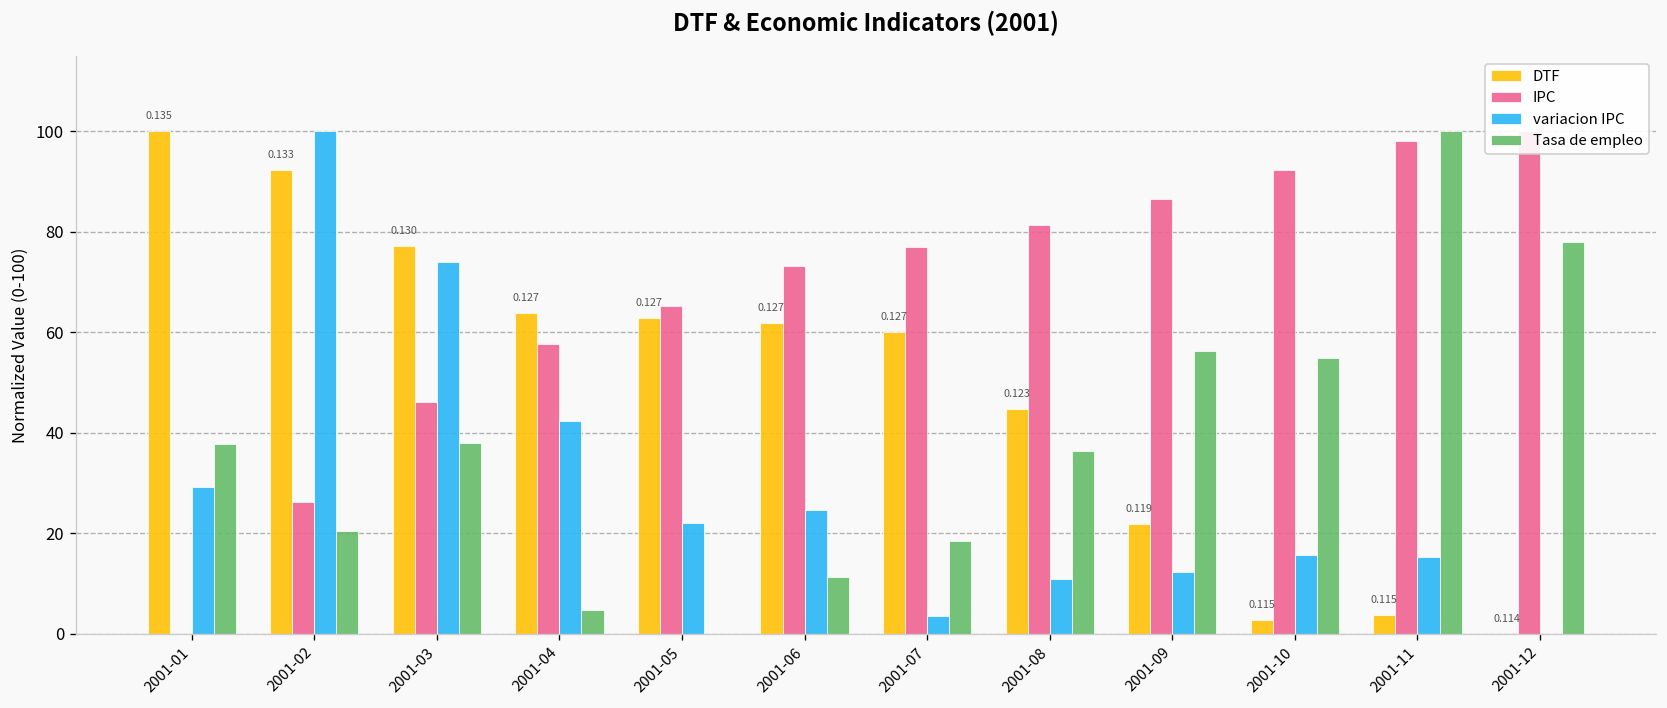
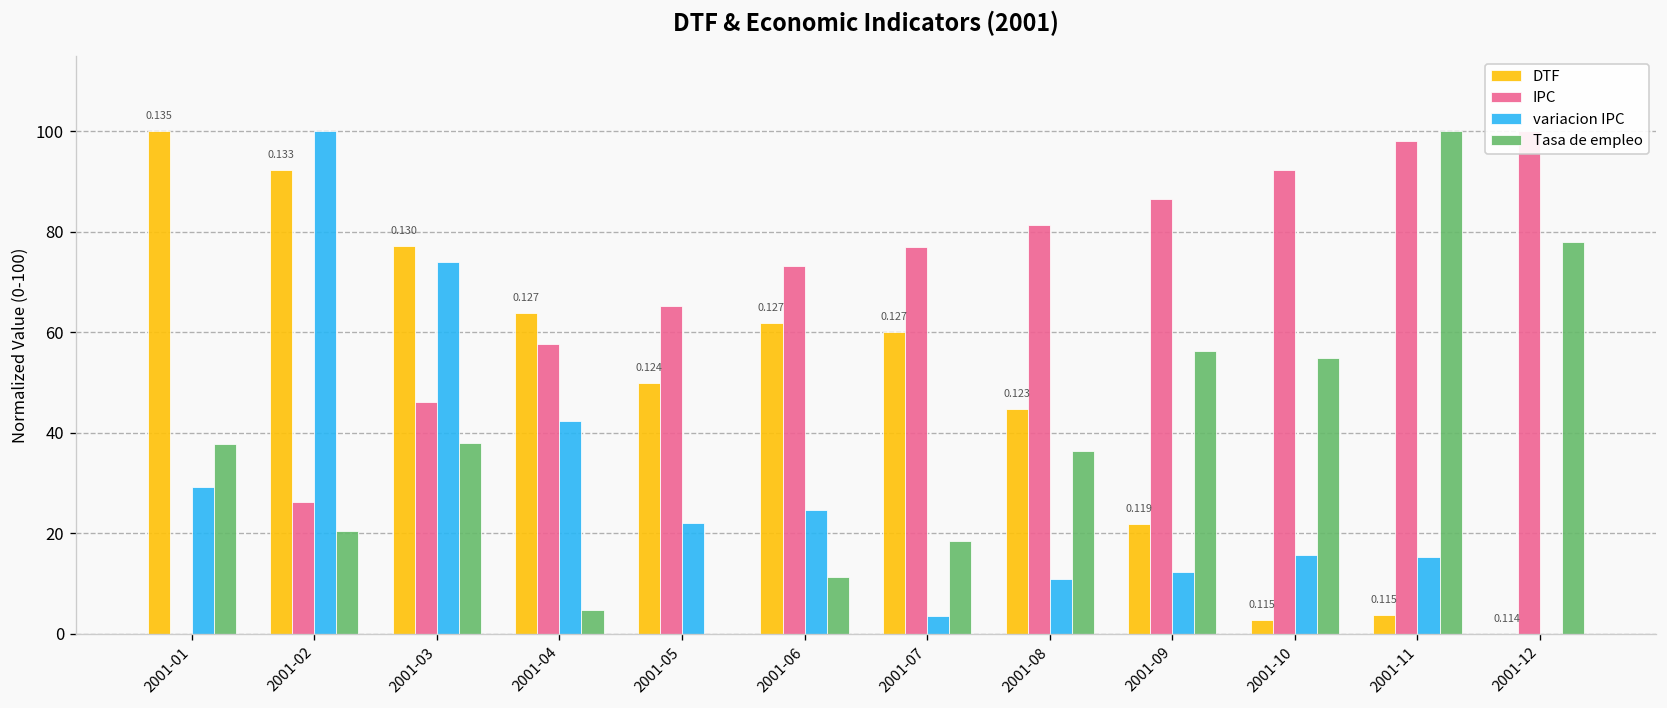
  {
    "DTF": {
-     "2001-05": 0.127
+     "2001-05": 0.124
    },
    "IPC": {
      "2001-01": 0,
      "2001-02": 26,
      "2001-03": 46,
      "2001-04": 58,
      "2001-06": 73,
      "2001-07": 77,
      "2001-08": 81,
      "2001-09": 86,
      "2001-10": 92,
      "2001-11": 98
    },
    "variacion IPC": {
      "2001-01": 29,
      "2001-02": 100,
      "2001-03": 74,
      "2001-04": 42,
      "2001-05": 22,
      "2001-06": 25,
      "2001-07": 4,
      "2001-08": 11,
      "2001-09": 12,
      "2001-10": 16,
      "2001-11": 15,
      "2001-12": 0
    },
    "Tasa de empleo": {
      "2001-01": 38,
      "2001-02": 20,
      "2001-03": 38,
      "2001-04": 5,
      "2001-05": 0,
      "2001-06": 11,
      "2001-07": 19,
      "2001-08": 36,
      "2001-09": 56,
      "2001-10": 55,
      "2001-11": 100,
      "2001-12": 78
    }
  }
